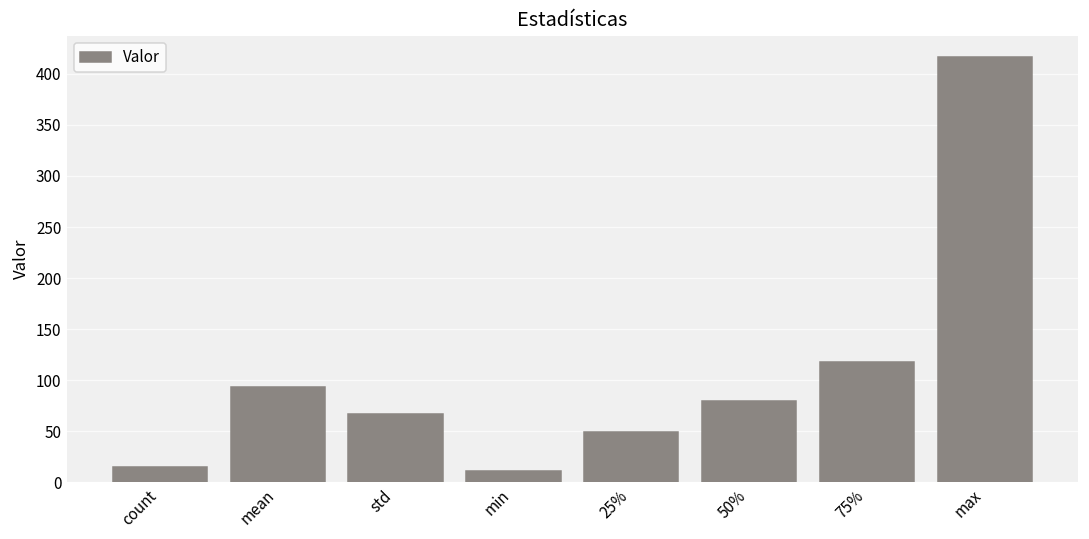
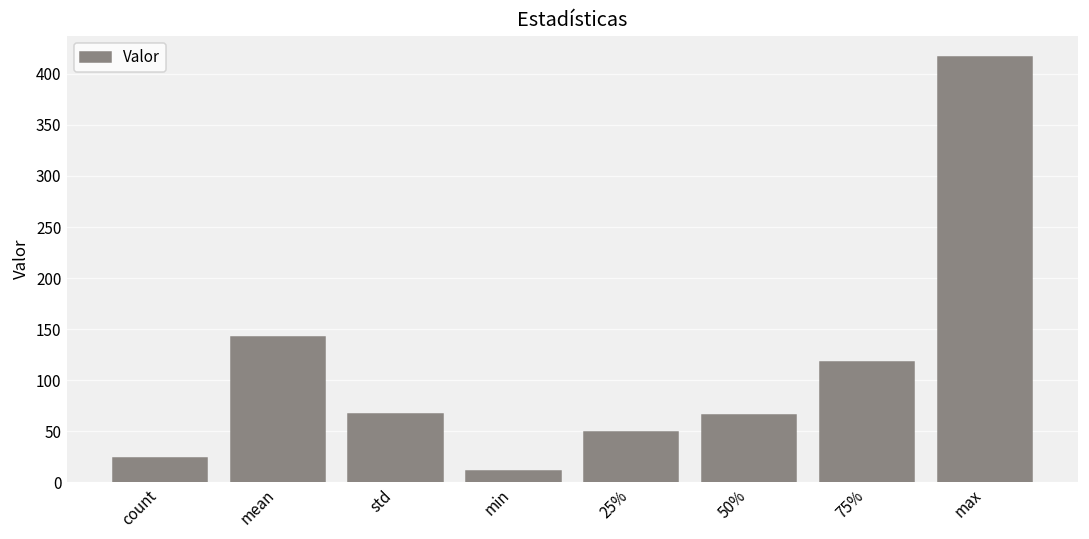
  {
-   "count": 15,
-   "mean": 90,
+   "count": 24,
+   "mean": 140,
    "std": 70,
    "min": 10,
    "25%": 50,
-   "50%": 80,
+   "50%": 70,
    "75%": 120,
    "max": 420
  }
